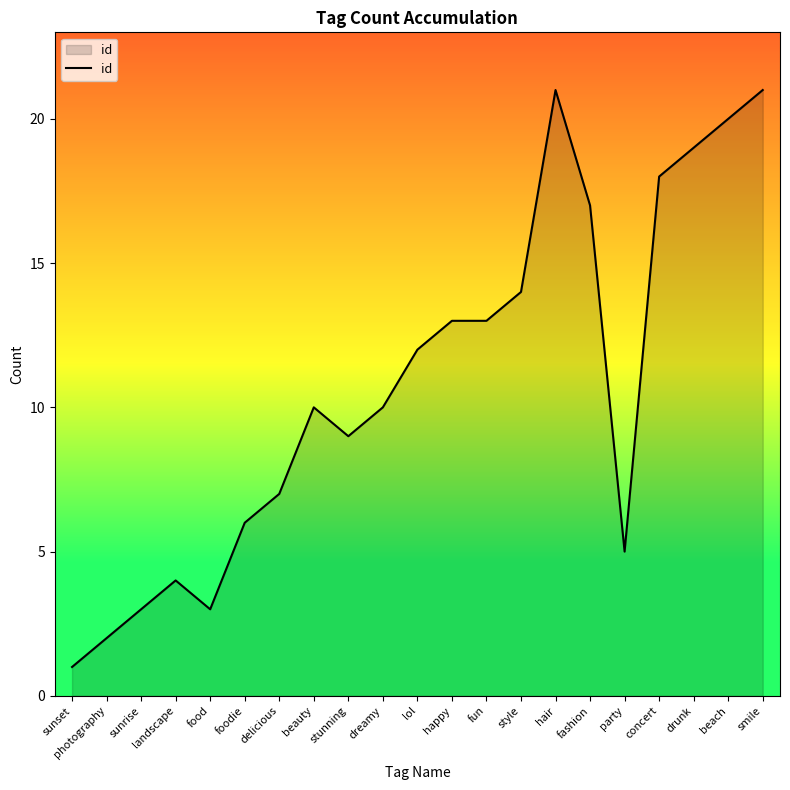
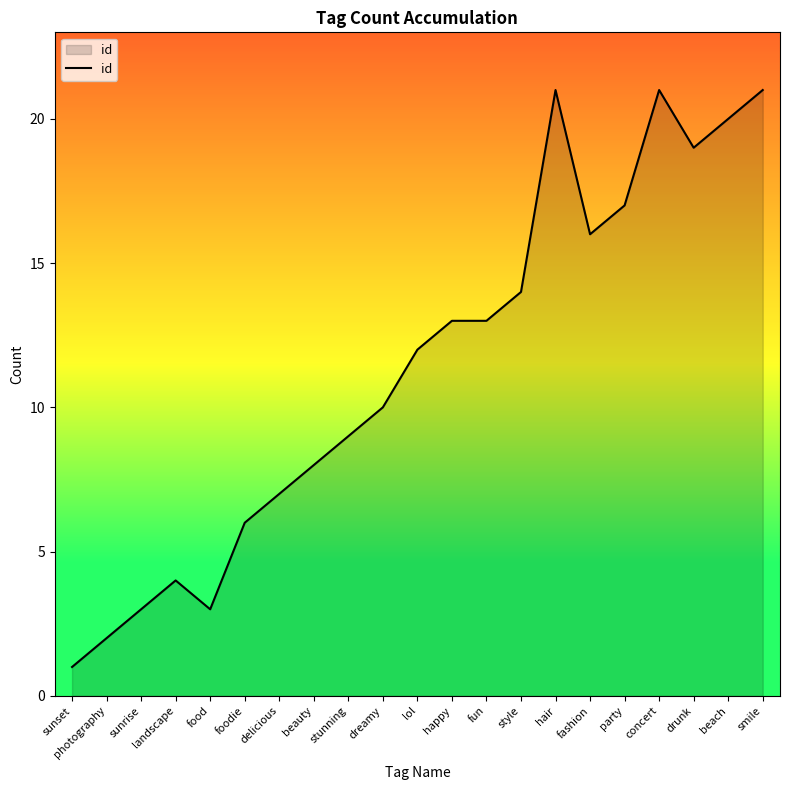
  {
    "sunset": 1,
    "photography": 2,
    "sunrise": 3,
    "landscape": 4,
    "food": 3,
    "foodie": 6,
    "delicious": 7,
-   "beauty": 10,
+   "beauty": 8,
    "stunning": 9,
    "dreamy": 10,
    "lol": 12,
    "happy": 13,
    "fun": 13,
    "style": 14,
    "hair": 21,
-   "fashion": 17,
-   "party": 5,
-   "concert": 18,
+   "fashion": 16,
+   "party": 17,
+   "concert": 21,
    "drunk": 19,
    "beach": 20,
    "smile": 21
  }
